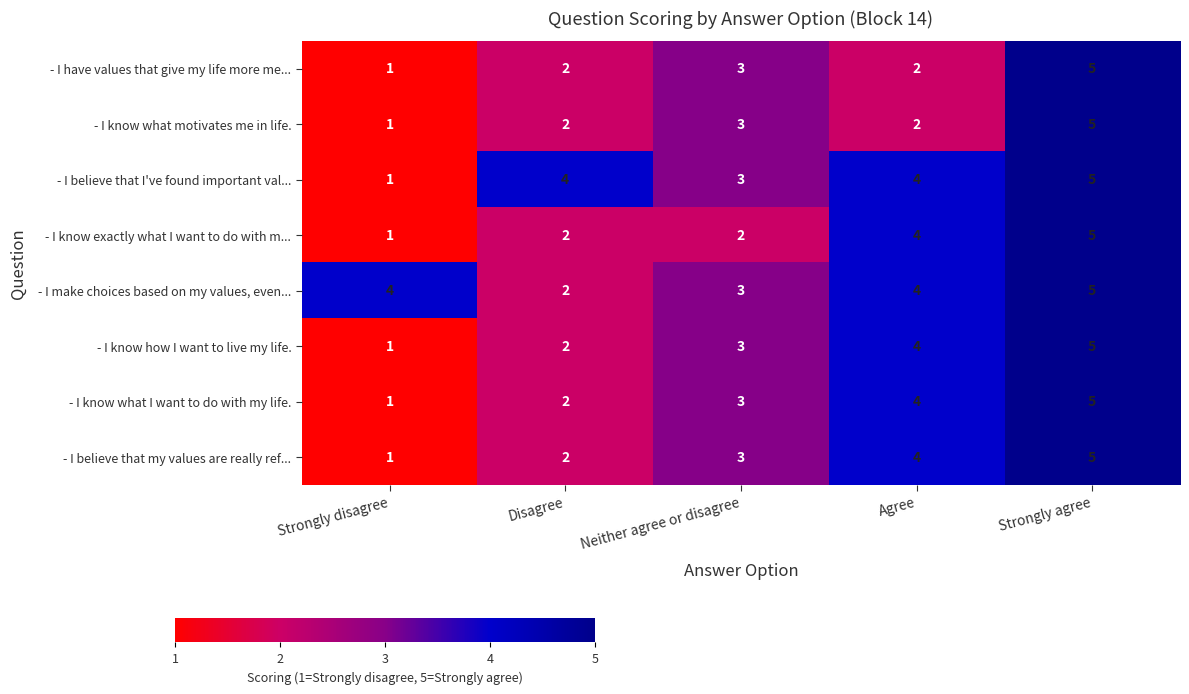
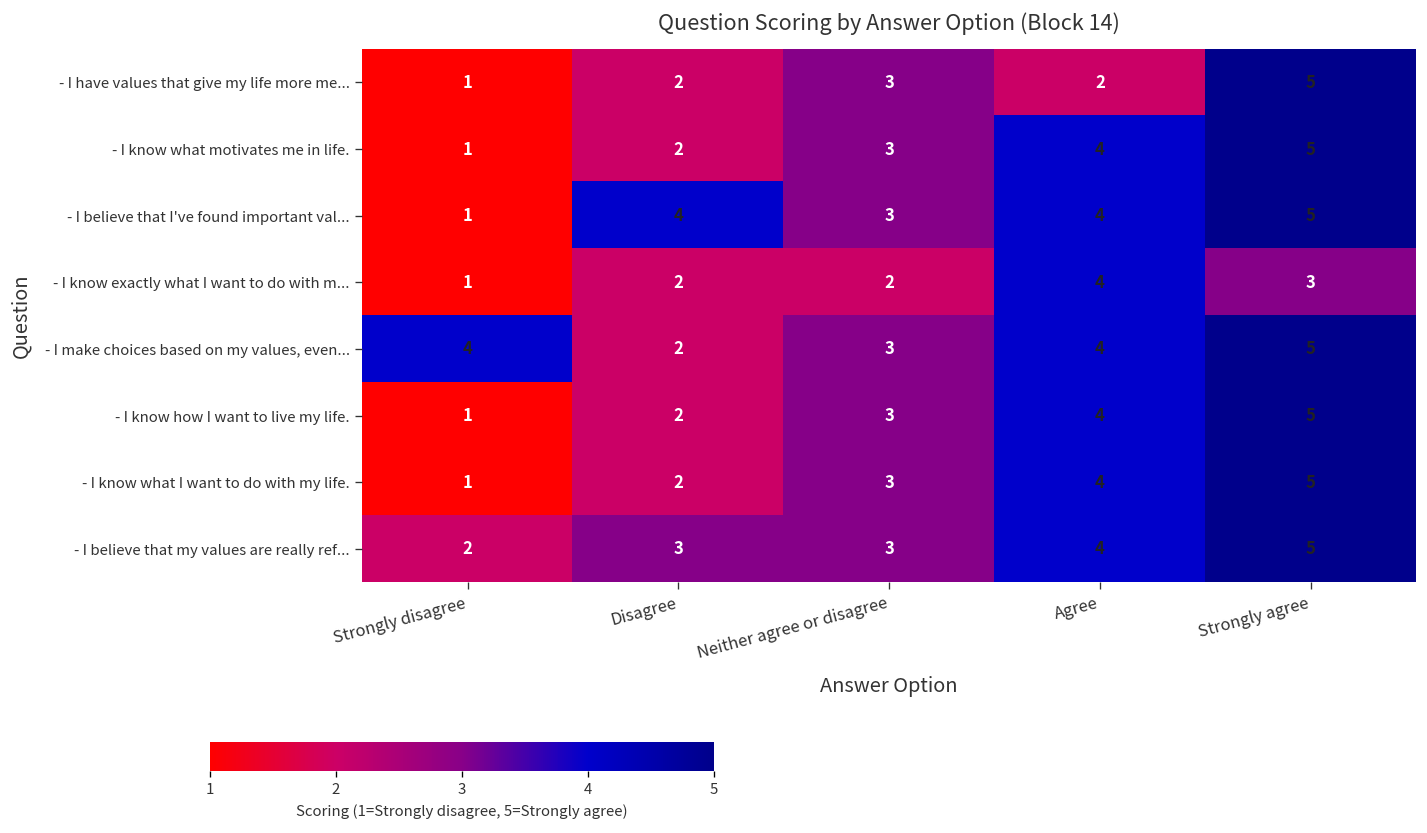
  {
    "- I have values that give my life more me...": {
      "Strongly disagree": 1,
      "Disagree": 2,
      "Neither agree or disagree": 3,
      "Agree": 2,
      "Strongly agree": 5
    },
    "- I know what motivates me in life.": {
      "Strongly disagree": 1,
      "Disagree": 2,
      "Neither agree or disagree": 3,
-     "Agree": 2,
+     "Agree": 4,
      "Strongly agree": 5
    },
    "- I believe that I've found important val...": {
      "Strongly disagree": 1,
      "Disagree": 4,
      "Neither agree or disagree": 3,
      "Agree": 4,
      "Strongly agree": 5
    },
    "- I know exactly what I want to do with m...": {
      "Strongly disagree": 1,
      "Disagree": 2,
      "Neither agree or disagree": 2,
      "Agree": 4,
-     "Strongly agree": 5
+     "Strongly agree": 3
    },
    "- I make choices based on my values, even...": {
      "Strongly disagree": 4,
      "Disagree": 2,
      "Neither agree or disagree": 3,
      "Agree": 4,
      "Strongly agree": 5
    },
    "- I know how I want to live my life.": {
      "Strongly disagree": 1,
      "Disagree": 2,
      "Neither agree or disagree": 3,
      "Agree": 4,
      "Strongly agree": 5
    },
    "- I know what I want to do with my life.": {
      "Strongly disagree": 1,
      "Disagree": 2,
      "Neither agree or disagree": 3,
      "Agree": 4,
      "Strongly agree": 5
    },
    "- I believe that my values are really ref...": {
-     "Strongly disagree": 1,
-     "Disagree": 2,
+     "Strongly disagree": 2,
+     "Disagree": 3,
      "Neither agree or disagree": 3,
      "Agree": 4,
      "Strongly agree": 5
    }
  }
